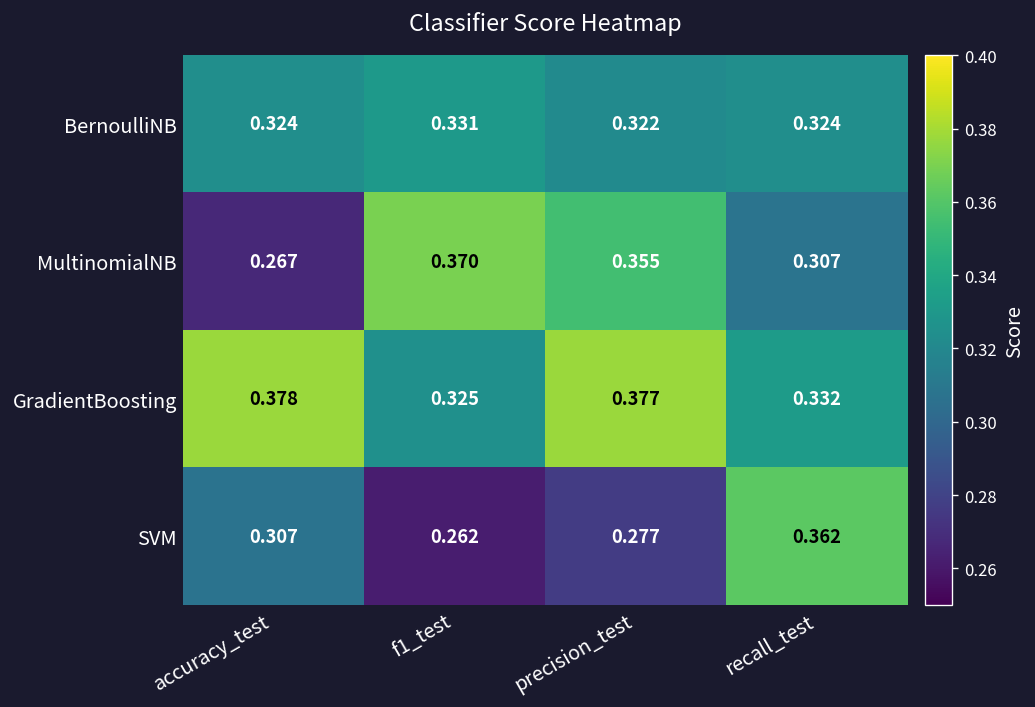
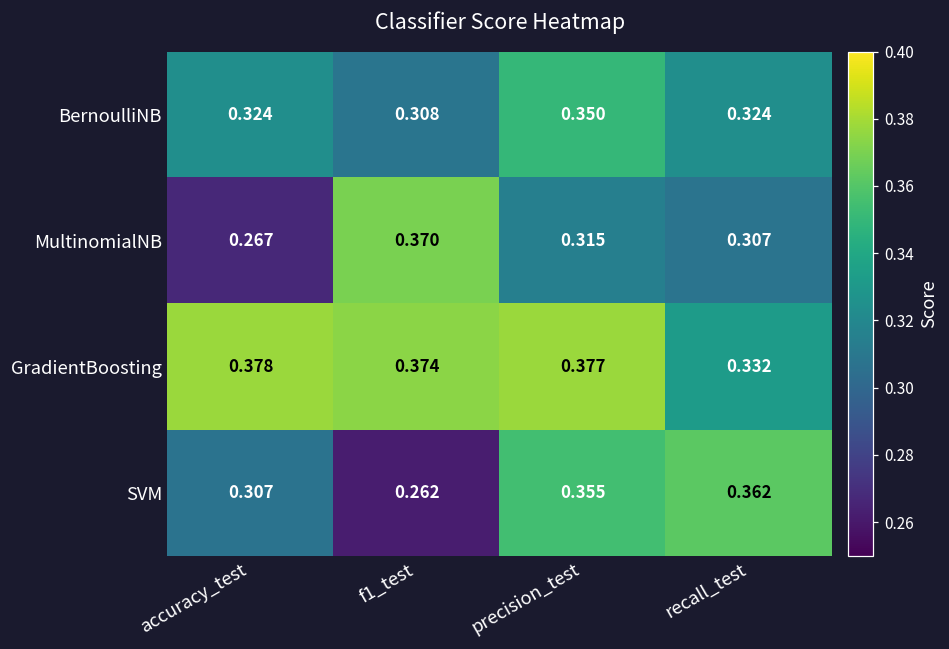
  {
    "BernoulliNB": {
      "accuracy_test": 0.324,
-     "f1_test": 0.331,
-     "precision_test": 0.322,
+     "f1_test": 0.308,
+     "precision_test": 0.350,
      "recall_test": 0.324
    },
    "MultinomialNB": {
      "accuracy_test": 0.267,
      "f1_test": 0.370,
-     "precision_test": 0.355,
+     "precision_test": 0.315,
      "recall_test": 0.307
    },
    "GradientBoosting": {
      "accuracy_test": 0.378,
-     "f1_test": 0.325,
+     "f1_test": 0.374,
      "precision_test": 0.377,
      "recall_test": 0.332
    },
    "SVM": {
      "accuracy_test": 0.307,
      "f1_test": 0.262,
-     "precision_test": 0.277,
+     "precision_test": 0.355,
      "recall_test": 0.362
    }
  }
